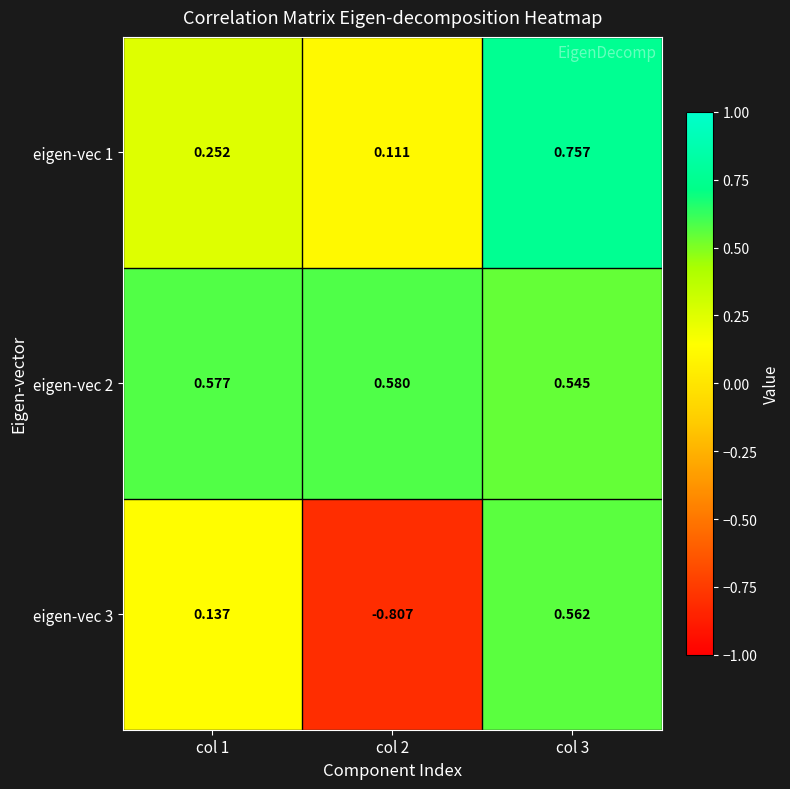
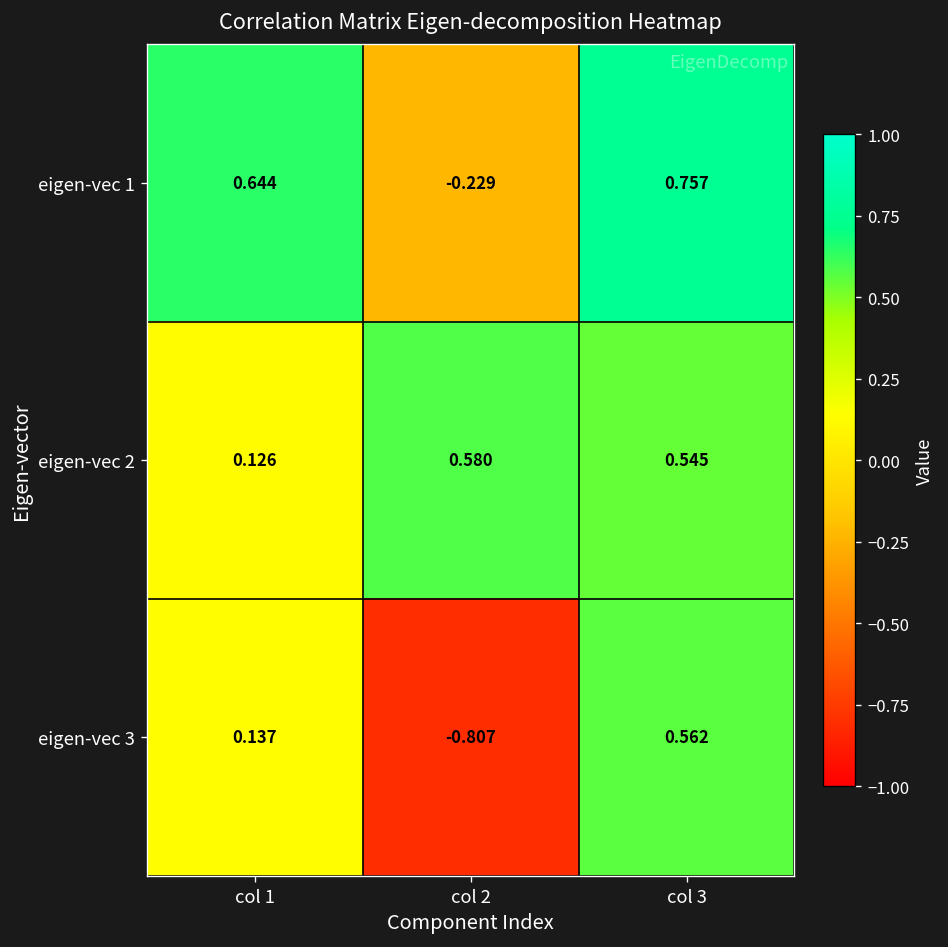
  {
    "eigen-vec 1": {
-     "col 1": 0.252,
-     "col 2": 0.111
+     "col 1": 0.644,
+     "col 2": -0.229
    },
    "eigen-vec 2": {
-     "col 1": 0.577,
+     "col 1": 0.126,
      "col 2": 0.580,
      "col 3": 0.545
    },
    "eigen-vec 3": {
      "col 1": 0.137,
      "col 2": -0.807,
      "col 3": 0.562
    }
  }
